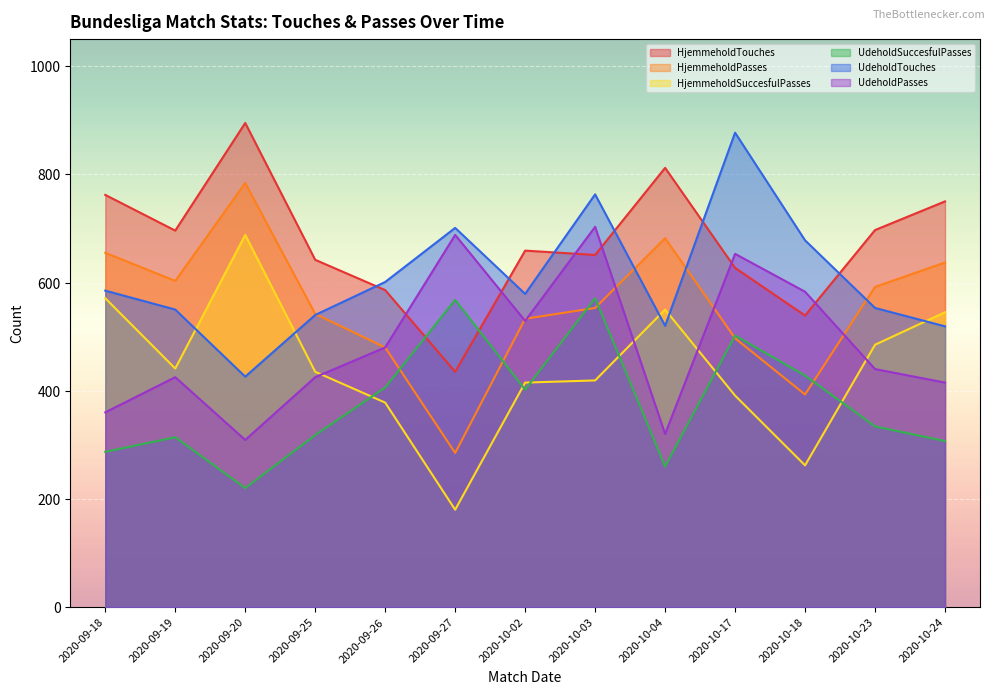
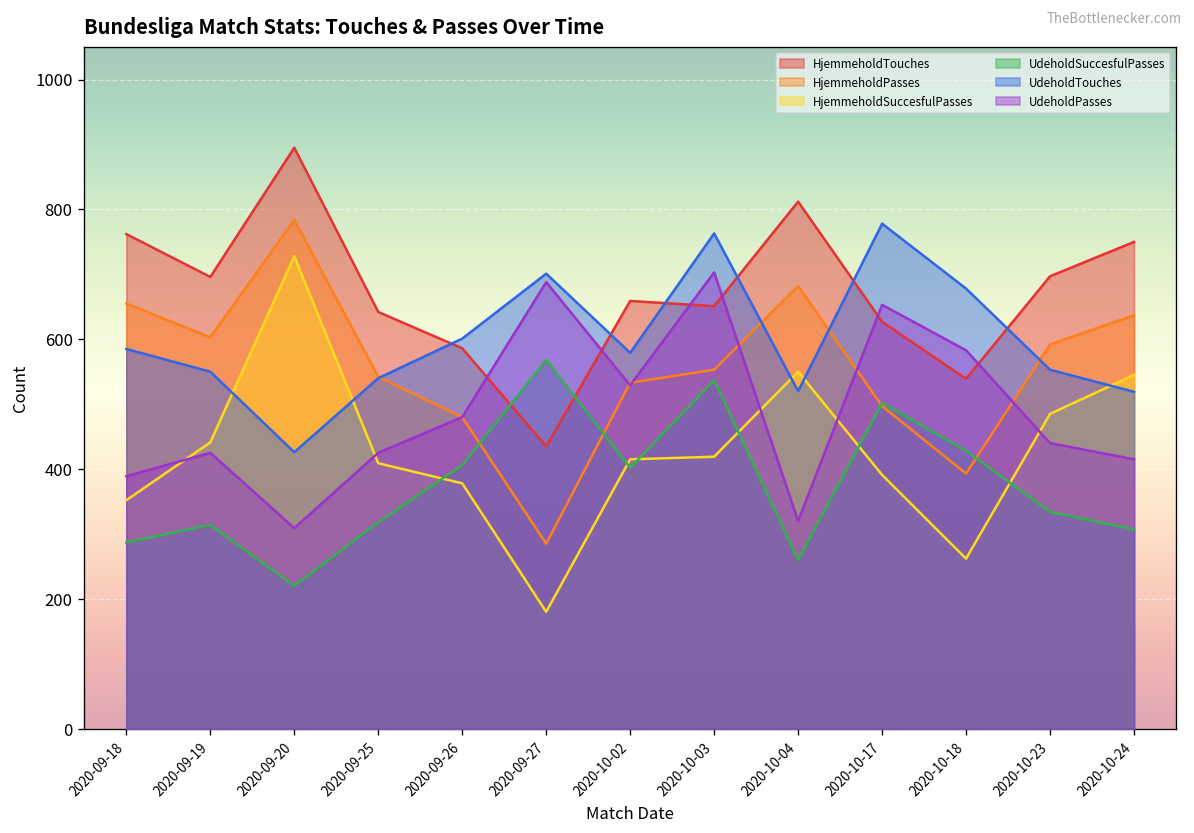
  {
    "HjemmeholdSuccesfulPasses": {
-     "2020-09-18": 570,
+     "2020-09-18": 350,
      "2020-09-19": 440,
-     "2020-09-20": 690,
-     "2020-09-25": 440,
+     "2020-09-20": 730,
+     "2020-09-25": 410,
      "2020-09-26": 380,
      "2020-09-27": 180,
      "2020-10-02": 420,
      "2020-10-03": 420,
      "2020-10-04": 550,
      "2020-10-17": 390,
      "2020-10-18": 260,
      "2020-10-23": 490,
      "2020-10-24": 550
    },
    "UdeholdSuccesfulPasses": {
      "2020-09-18": 290,
      "2020-09-19": 310,
      "2020-09-20": 220,
      "2020-09-25": 320,
      "2020-09-26": 410,
      "2020-09-27": 570,
      "2020-10-02": 400,
-     "2020-10-03": 570,
+     "2020-10-03": 540,
      "2020-10-04": 260,
      "2020-10-17": 500,
      "2020-10-18": 430,
      "2020-10-23": 330,
      "2020-10-24": 310
    },
    "UdeholdTouches": {
      "2020-09-18": 590,
      "2020-09-19": 550,
      "2020-09-20": 430,
      "2020-09-26": 600,
      "2020-09-27": 700,
      "2020-10-02": 580,
      "2020-10-03": 760,
      "2020-10-04": 520,
-     "2020-10-17": 880,
+     "2020-10-17": 780,
      "2020-10-18": 680,
      "2020-10-23": 550,
      "2020-10-24": 520
    },
    "UdeholdPasses": {
-     "2020-09-18": 360,
+     "2020-09-18": 390,
      "2020-09-19": 430,
      "2020-09-20": 310,
      "2020-09-25": 430,
      "2020-09-27": 690,
      "2020-10-03": 700,
      "2020-10-04": 320,
      "2020-10-17": 650,
      "2020-10-18": 580,
      "2020-10-23": 440,
      "2020-10-24": 420
    }
  }
